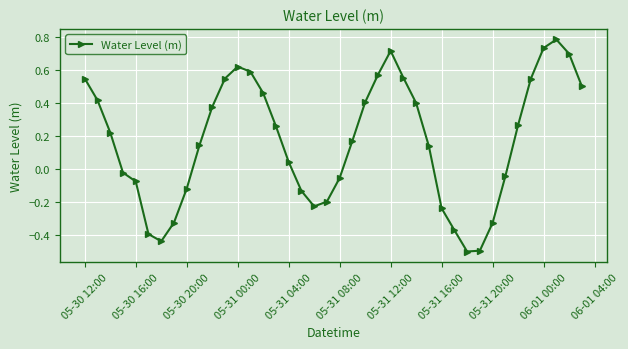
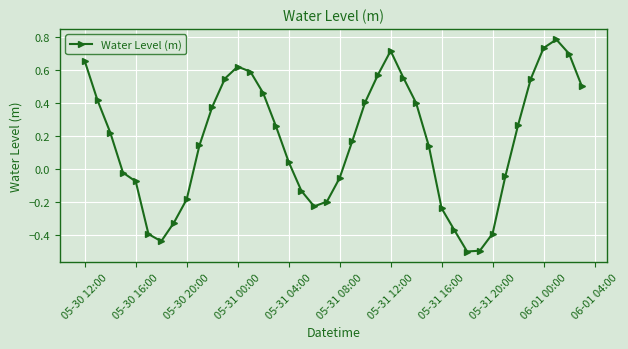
  {
-   "05-30 12:00": 0.55,
+   "05-30 12:00": 0.66,
    "05-30 16:00": -0.08,
-   "05-30 20:00": -0.12,
+   "05-30 20:00": -0.18,
    "05-31 00:00": 0.62,
    "05-31 04:00": 0.04,
    "05-31 08:00": -0.06,
    "05-31 12:00": 0.72,
    "05-31 16:00": -0.24,
-   "05-31 20:00": -0.33,
+   "05-31 20:00": -0.39,
    "06-01 00:00": 0.73
  }
